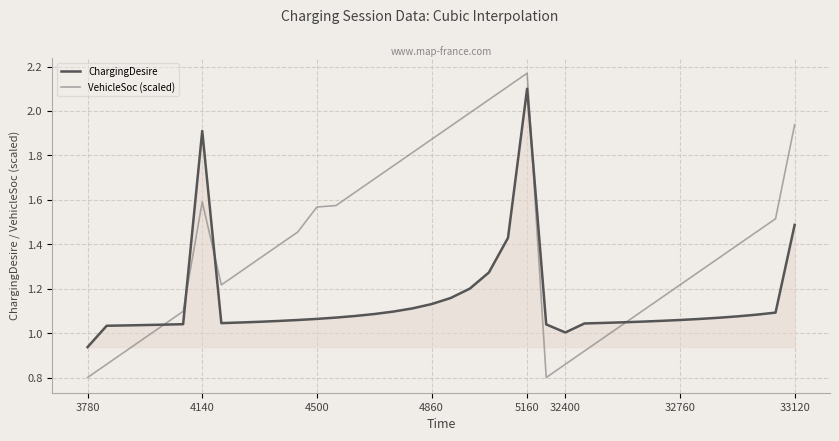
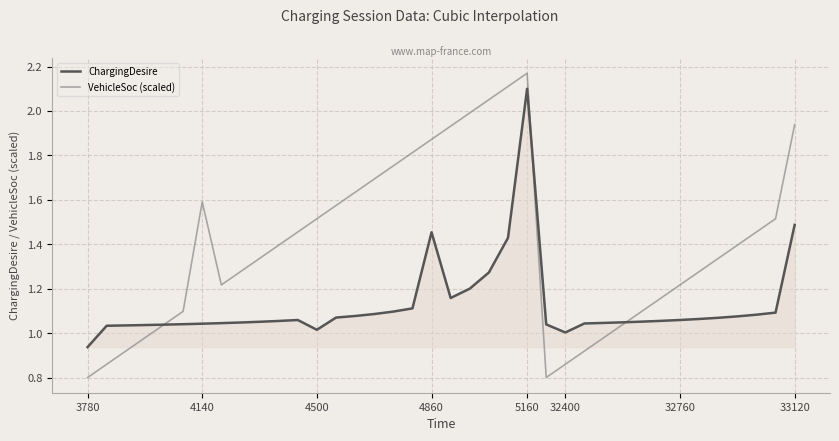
  {
    "ChargingDesire": {
      "3780": 0.94,
-     "4140": 1.91,
-     "4500": 1.06,
-     "4860": 1.13,
+     "4140": 1.04,
+     "4500": 1.01,
+     "4860": 1.45,
      "5160": 2.10,
      "32400": 1.00,
      "32760": 1.06,
      "33120": 1.49
    },
    "VehicleSoc (scaled)": {
      "3780": 0.80,
      "4140": 1.59,
-     "4500": 1.57,
+     "4500": 1.51,
      "4860": 1.87,
      "5160": 2.17,
      "32400": 0.86,
      "32760": 1.22,
      "33120": 1.94
    }
  }
